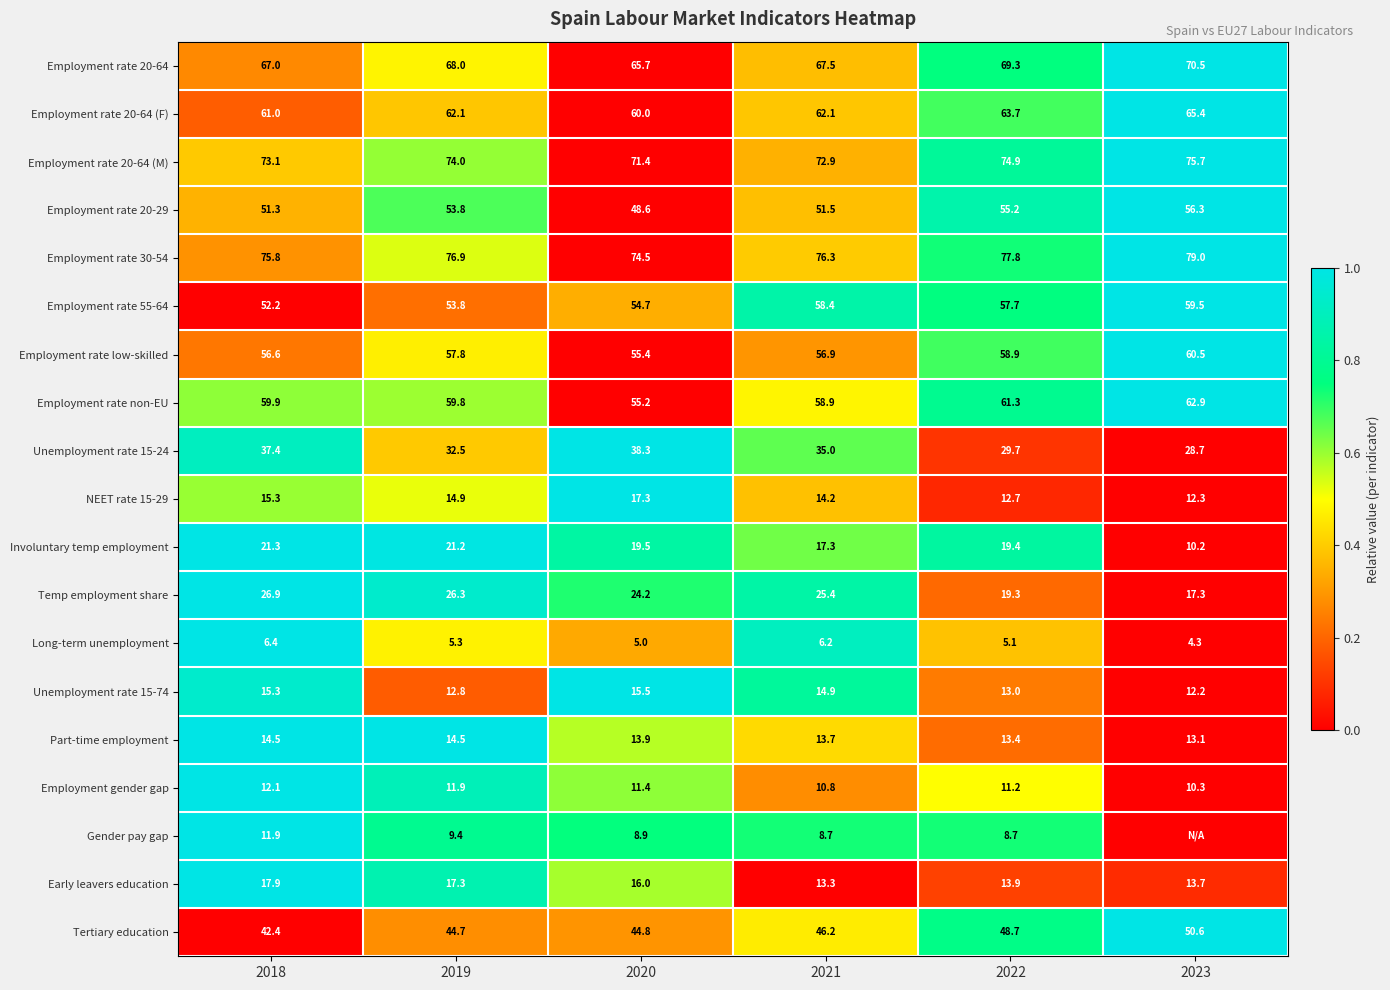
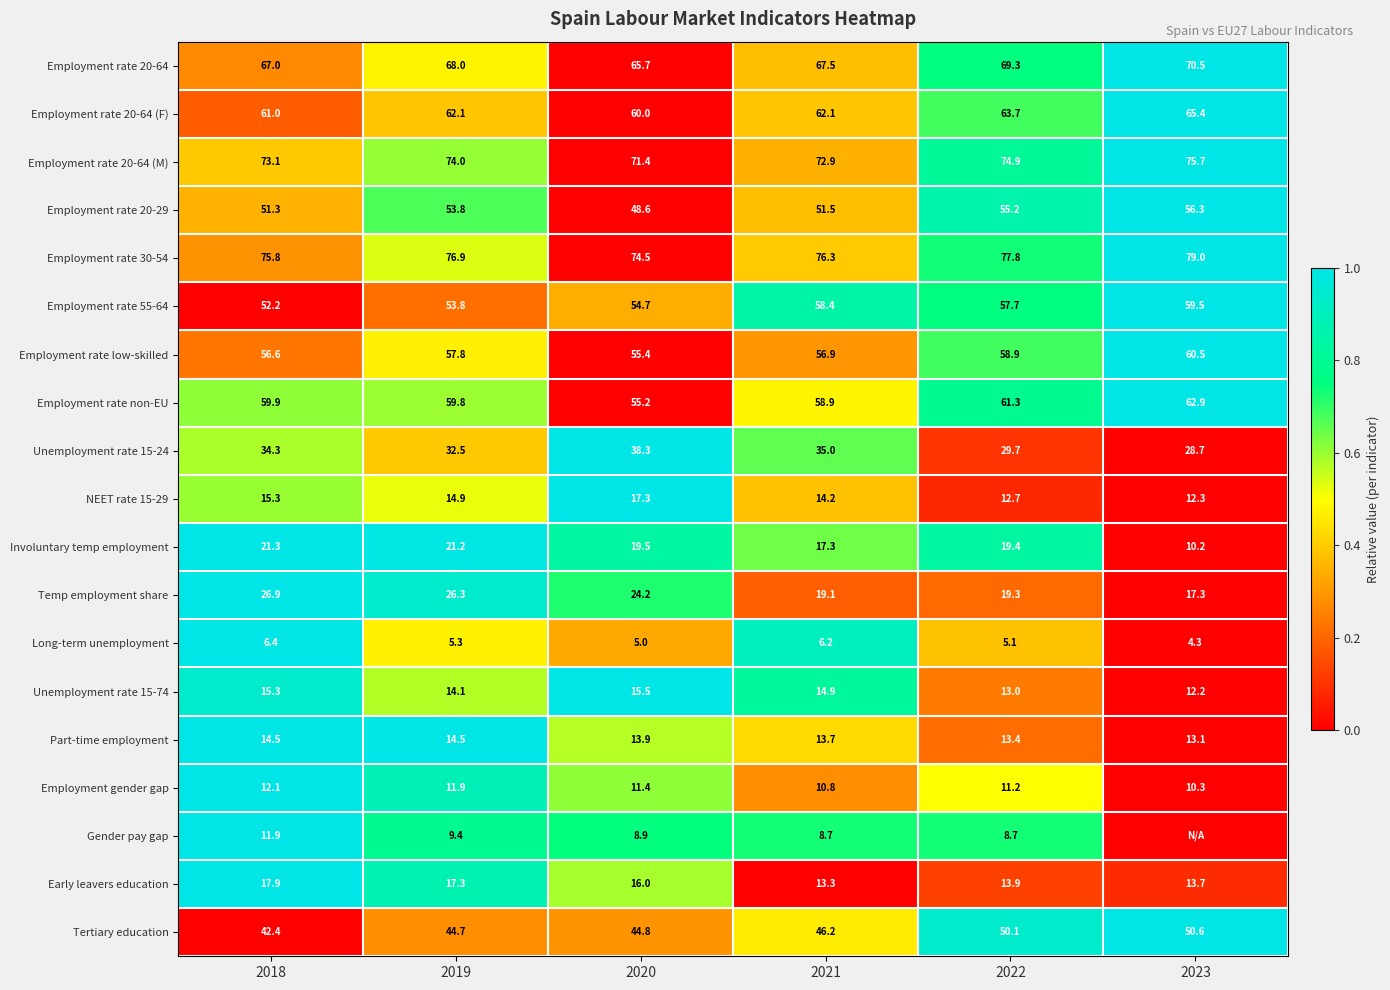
  {
    "Employment rate 20-64": {
      "2018": 67.0,
      "2019": 68.0,
      "2020": 65.7,
      "2021": 67.5,
      "2022": 69.3,
      "2023": 70.5
    },
    "Employment rate 20-64 (F)": {
      "2018": 61.0,
      "2019": 62.1,
      "2020": 60.0,
      "2021": 62.1,
      "2022": 63.7,
      "2023": 65.4
    },
    "Employment rate 20-64 (M)": {
      "2018": 73.1,
      "2019": 74.0,
      "2020": 71.4,
      "2021": 72.9,
      "2022": 74.9,
      "2023": 75.7
    },
    "Employment rate 20-29": {
      "2018": 51.3,
      "2019": 53.8,
      "2020": 48.6,
      "2021": 51.5,
      "2022": 55.2,
      "2023": 56.3
    },
    "Employment rate 30-54": {
      "2018": 75.8,
      "2019": 76.9,
      "2020": 74.5,
      "2021": 76.3,
      "2022": 77.8,
      "2023": 79.0
    },
    "Employment rate 55-64": {
      "2018": 52.2,
      "2019": 53.8,
      "2020": 54.7,
      "2021": 58.4,
      "2022": 57.7,
      "2023": 59.5
    },
    "Employment rate low-skilled": {
      "2018": 56.6,
      "2019": 57.8,
      "2020": 55.4,
      "2021": 56.9,
      "2022": 58.9,
      "2023": 60.5
    },
    "Employment rate non-EU": {
      "2018": 59.9,
      "2019": 59.8,
      "2020": 55.2,
      "2021": 58.9,
      "2022": 61.3,
      "2023": 62.9
    },
    "Unemployment rate 15-24": {
-     "2018": 37.4,
+     "2018": 34.3,
      "2019": 32.5,
      "2020": 38.3,
      "2021": 35.0,
      "2022": 29.7,
      "2023": 28.7
    },
    "NEET rate 15-29": {
      "2018": 15.3,
      "2019": 14.9,
      "2020": 17.3,
      "2021": 14.2,
      "2022": 12.7,
      "2023": 12.3
    },
    "Involuntary temp employment": {
      "2018": 21.3,
      "2019": 21.2,
      "2020": 19.5,
      "2021": 17.3,
      "2022": 19.4,
      "2023": 10.2
    },
    "Temp employment share": {
      "2018": 26.9,
      "2019": 26.3,
      "2020": 24.2,
-     "2021": 25.4,
+     "2021": 19.1,
      "2022": 19.3,
      "2023": 17.3
    },
    "Long-term unemployment": {
      "2018": 6.4,
      "2019": 5.3,
      "2020": 5.0,
      "2021": 6.2,
      "2022": 5.1,
      "2023": 4.3
    },
    "Unemployment rate 15-74": {
      "2018": 15.3,
-     "2019": 12.8,
+     "2019": 14.1,
      "2020": 15.5,
      "2021": 14.9,
      "2022": 13.0,
      "2023": 12.2
    },
    "Part-time employment": {
      "2018": 14.5,
      "2019": 14.5,
      "2020": 13.9,
      "2021": 13.7,
      "2022": 13.4,
      "2023": 13.1
    },
    "Employment gender gap": {
      "2018": 12.1,
      "2019": 11.9,
      "2020": 11.4,
      "2021": 10.8,
      "2022": 11.2,
      "2023": 10.3
    },
    "Gender pay gap": {
      "2018": 11.9,
      "2019": 9.4,
      "2020": 8.9,
      "2021": 8.7,
      "2022": 8.7
    },
    "Early leavers education": {
      "2018": 17.9,
      "2019": 17.3,
      "2020": 16.0,
      "2021": 13.3,
      "2022": 13.9,
      "2023": 13.7
    },
    "Tertiary education": {
      "2018": 42.4,
      "2019": 44.7,
      "2020": 44.8,
      "2021": 46.2,
-     "2022": 48.7,
+     "2022": 50.1,
      "2023": 50.6
    }
  }
